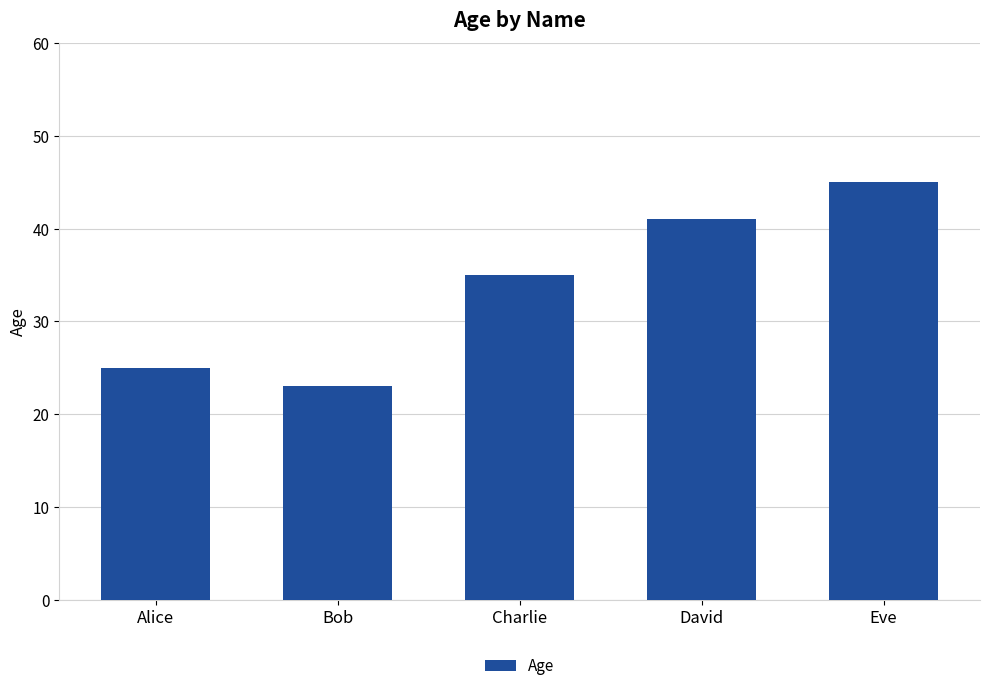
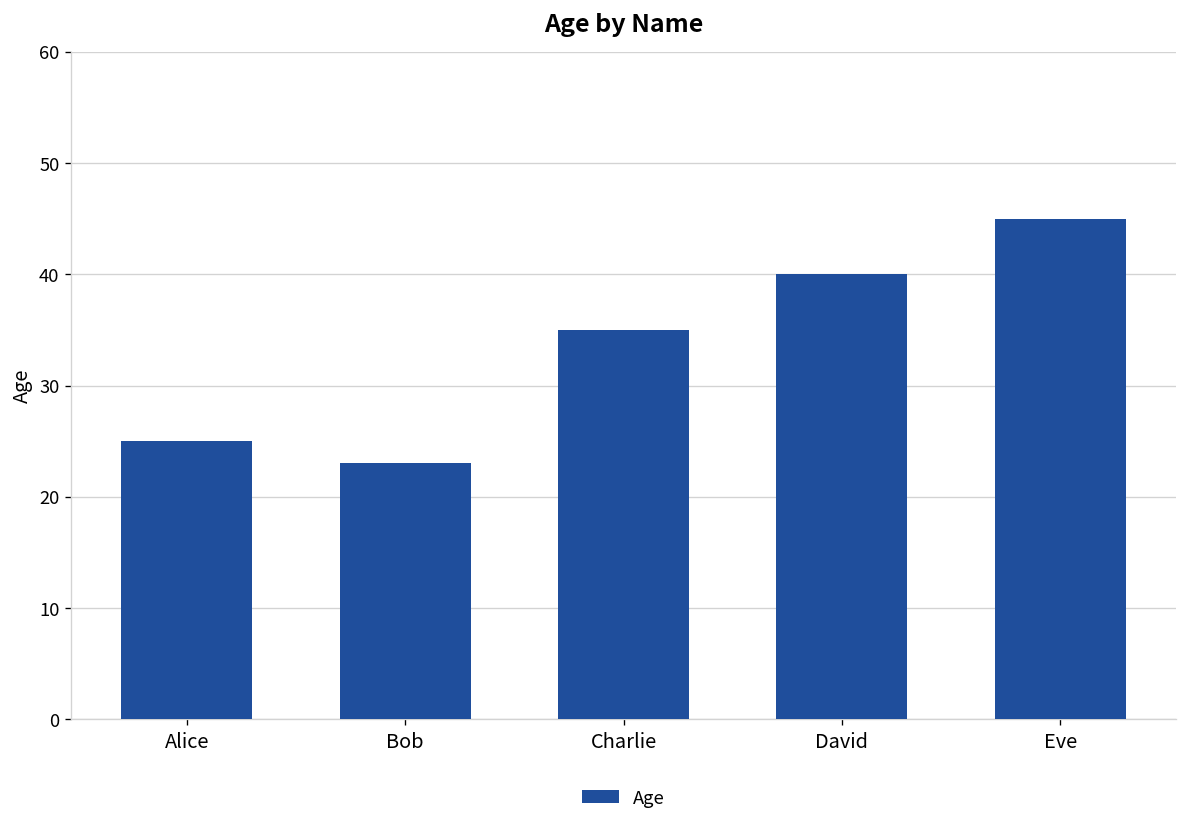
  {
    "Alice": 25,
    "Bob": 23,
    "Charlie": 35,
-   "David": 41,
+   "David": 40,
    "Eve": 45
  }
